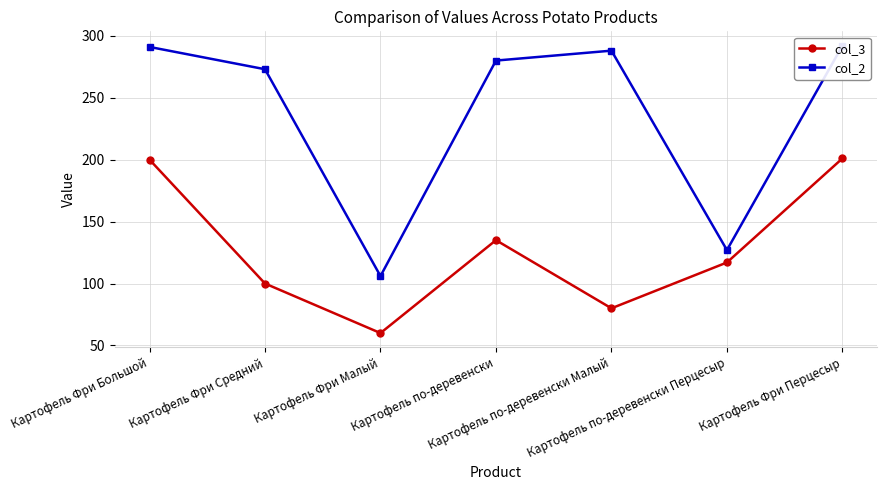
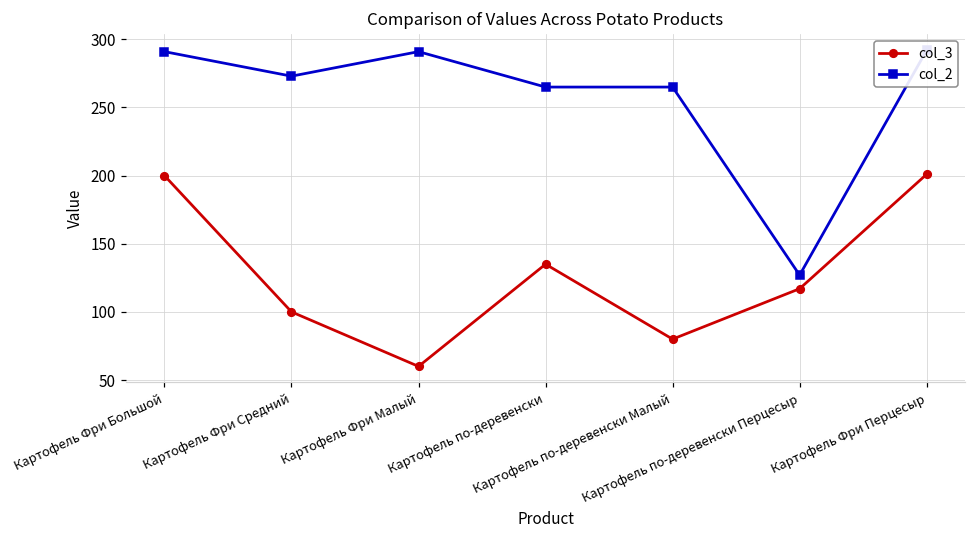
  {
    "col_3": {
      "Картофель Фри Большой": 200,
      "Картофель Фри Средний": 100,
      "Картофель Фри Малый": 60,
      "Картофель по-деревенски": 135,
      "Картофель по-деревенски Малый": 80,
      "Картофель по-деревенски Перцесыр": 117,
      "Картофель Фри Перцесыр": 201
    },
    "col_2": {
      "Картофель Фри Большой": 291,
      "Картофель Фри Средний": 273,
-     "Картофель Фри Малый": 106,
-     "Картофель по-деревенски": 280,
-     "Картофель по-деревенски Малый": 288,
+     "Картофель Фри Малый": 291,
+     "Картофель по-деревенски": 265,
+     "Картофель по-деревенски Малый": 265,
      "Картофель по-деревенски Перцесыр": 127
    }
  }
